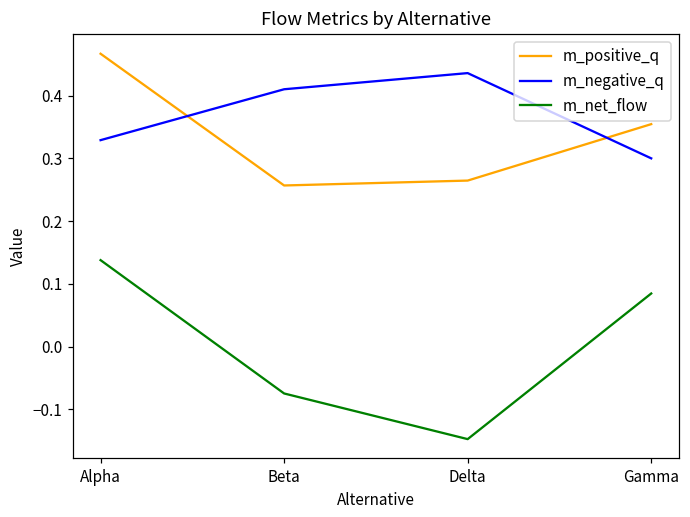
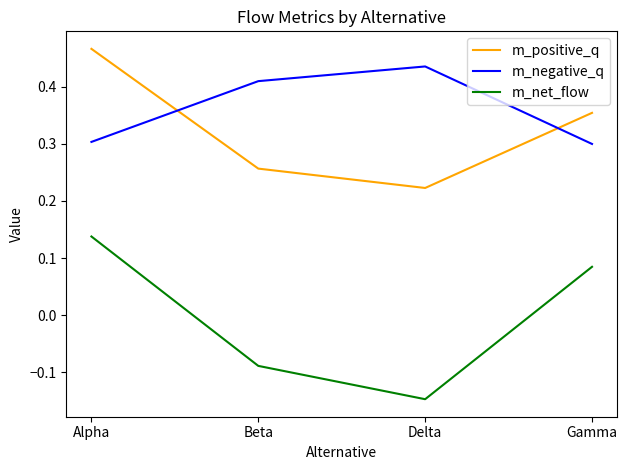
  {
    "m_positive_q": {
      "Alpha": 0.47,
      "Beta": 0.26,
-     "Delta": 0.26,
+     "Delta": 0.22,
      "Gamma": 0.35
    },
    "m_negative_q": {
-     "Alpha": 0.33,
+     "Alpha": 0.30,
      "Beta": 0.41,
      "Delta": 0.44,
      "Gamma": 0.30
    },
    "m_net_flow": {
      "Alpha": 0.14,
-     "Beta": -0.07,
+     "Beta": -0.09,
      "Delta": -0.15,
      "Gamma": 0.08
    }
  }
